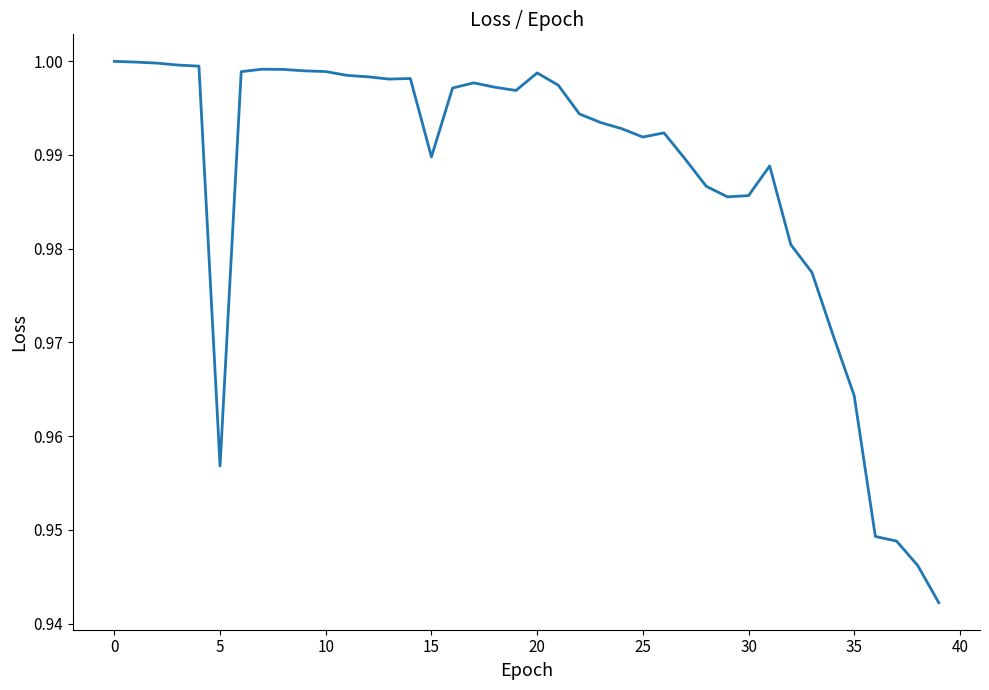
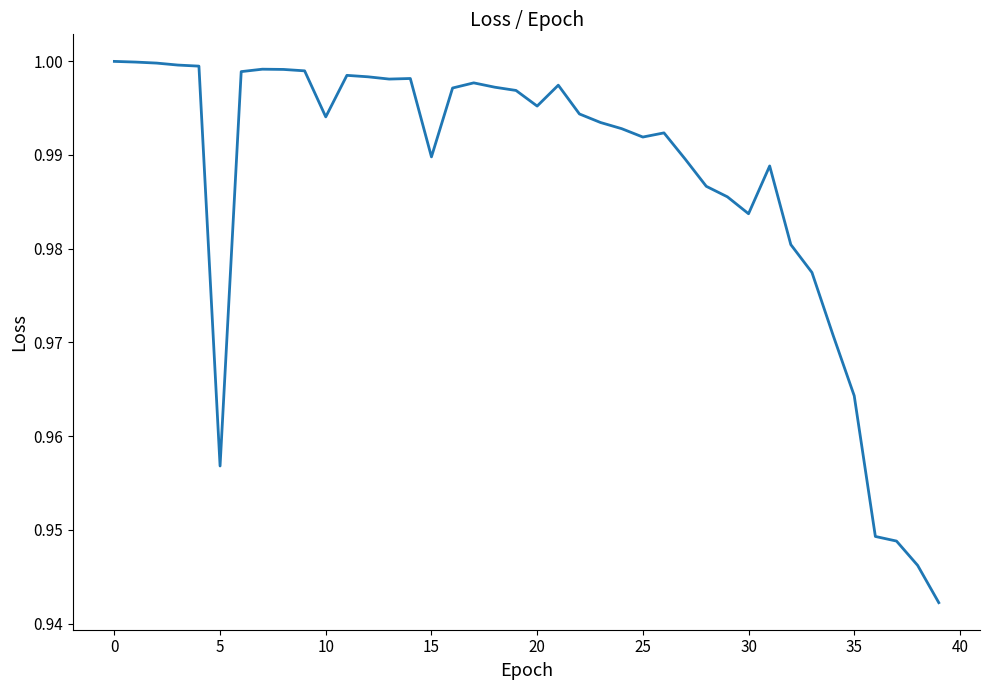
  {
    "0": 1.000,
    "5": 0.957,
-   "10": 0.999,
+   "10": 0.994,
    "15": 0.990,
-   "20": 0.999,
+   "20": 0.995,
    "25": 0.992,
-   "30": 0.986,
+   "30": 0.984,
    "35": 0.964
  }
